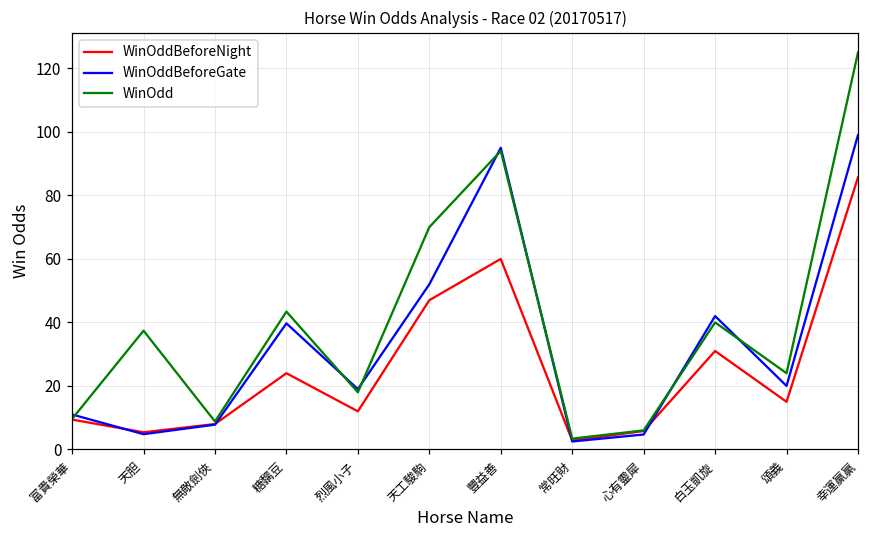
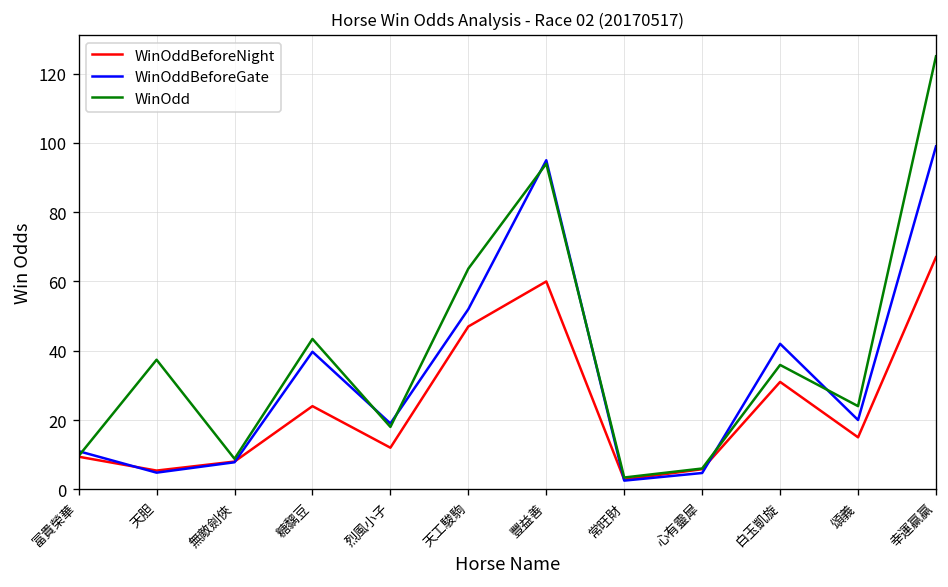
  {
    "WinOddBeforeNight": {
      "糖黐豆": 24,
      "烈風小子": 12,
      "天工駿駒": 47,
      "豐益善": 60,
      "白玉凱旋": 31,
      "頌義": 15,
-     "幸運贏贏": 86
+     "幸運贏贏": 67
    },
    "WinOddBeforeGate": {
      "富貴榮華": 11,
      "糖黐豆": 40,
      "烈風小子": 19,
      "天工駿駒": 52,
      "豐益善": 95,
      "心有靈犀": 5,
      "白玉凱旋": 42,
      "頌義": 20,
      "幸運贏贏": 99
    },
    "WinOdd": {
      "天胆": 37,
      "糖黐豆": 43,
      "烈風小子": 18,
-     "天工駿駒": 70,
+     "天工駿駒": 64,
      "豐益善": 94,
-     "白玉凱旋": 40,
+     "白玉凱旋": 36,
      "頌義": 24,
      "幸運贏贏": 125
    }
  }
